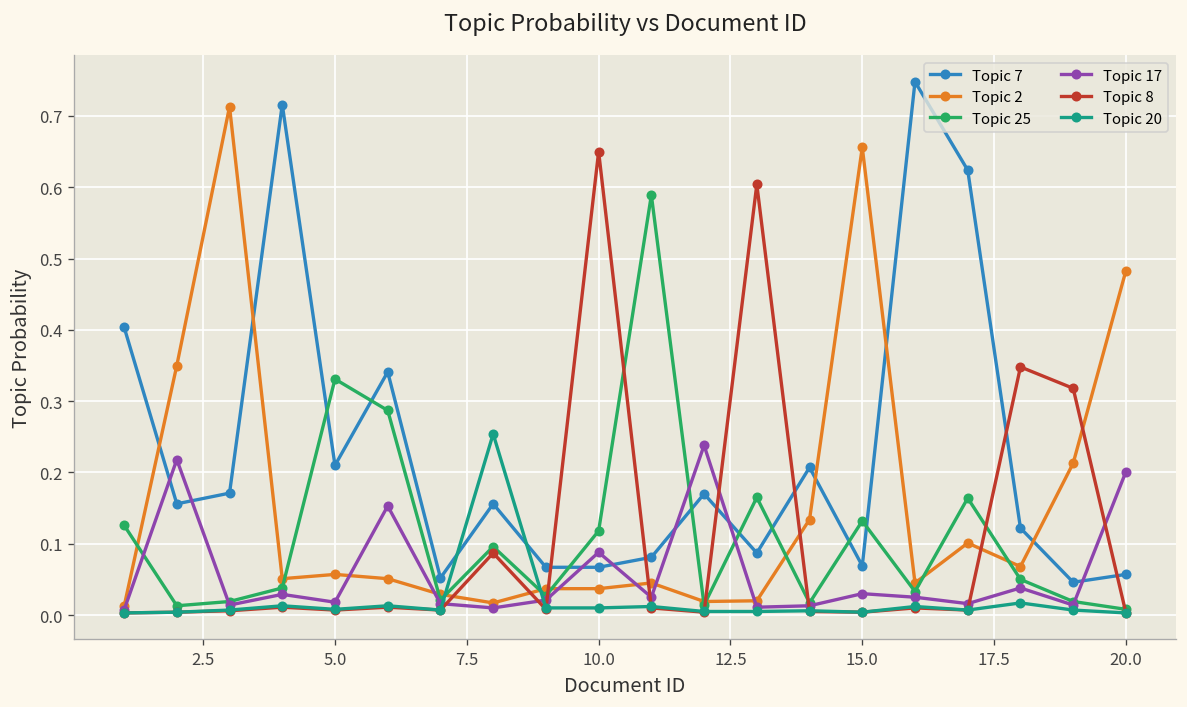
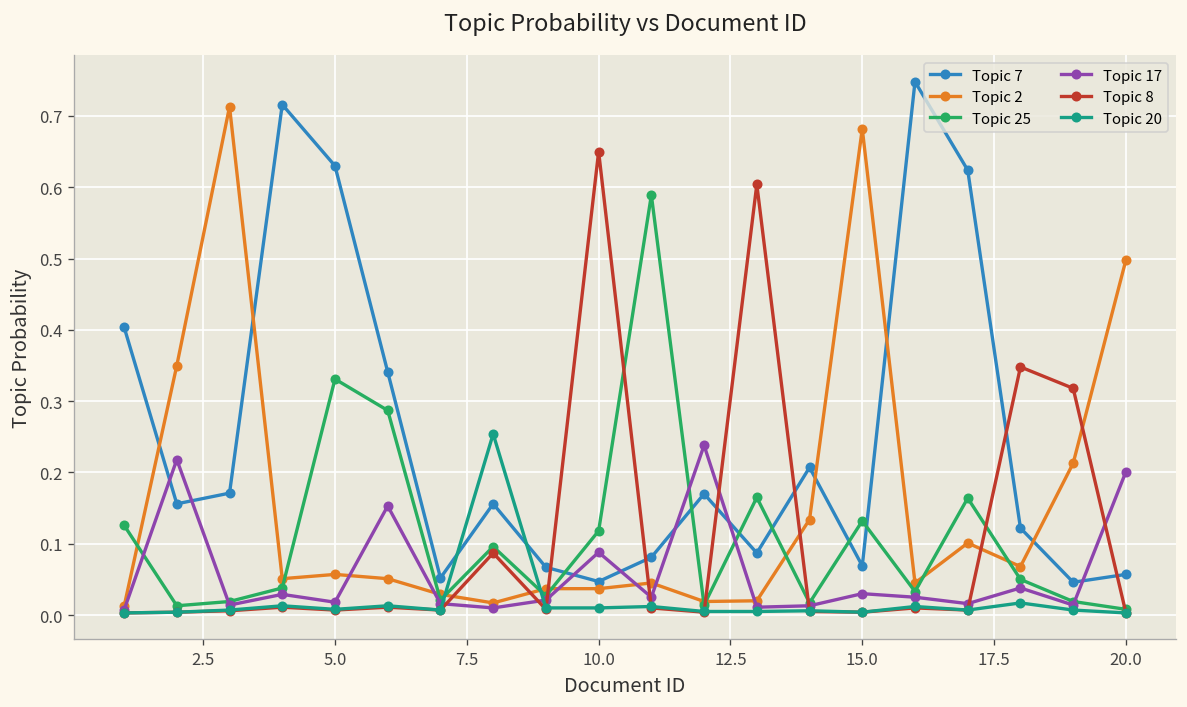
  {
    "Topic 7": {
-     "5.0": 0.21,
-     "10.0": 0.07,
+     "5.0": 0.63,
+     "10.0": 0.05,
      "15.0": 0.07,
      "20.0": 0.06
    },
    "Topic 2": {
      "5.0": 0.06,
      "10.0": 0.04,
-     "15.0": 0.66,
-     "20.0": 0.48
+     "15.0": 0.68,
+     "20.0": 0.50
    },
    "Topic 17": {
      "5.0": 0.02,
      "10.0": 0.09,
      "15.0": 0.03,
      "20.0": 0.20
    },
    "Topic 8": {
      "10.0": 0.65
    }
  }
